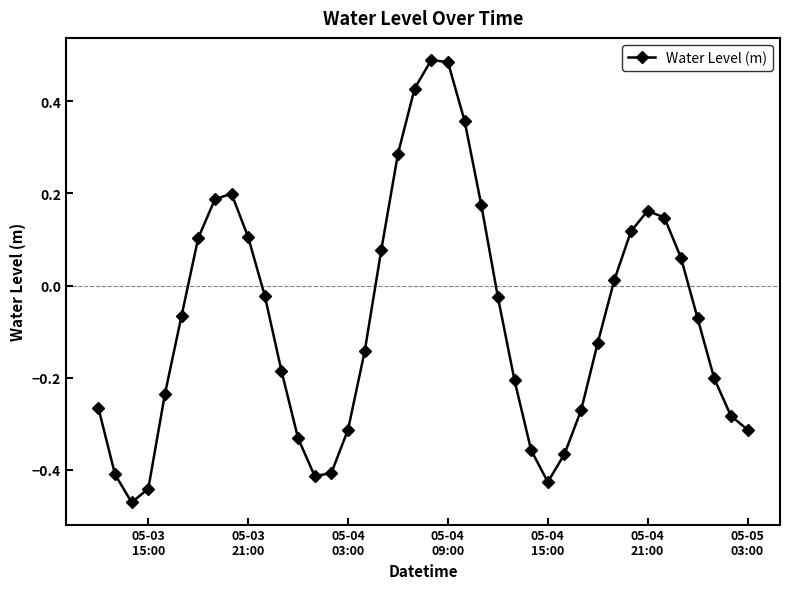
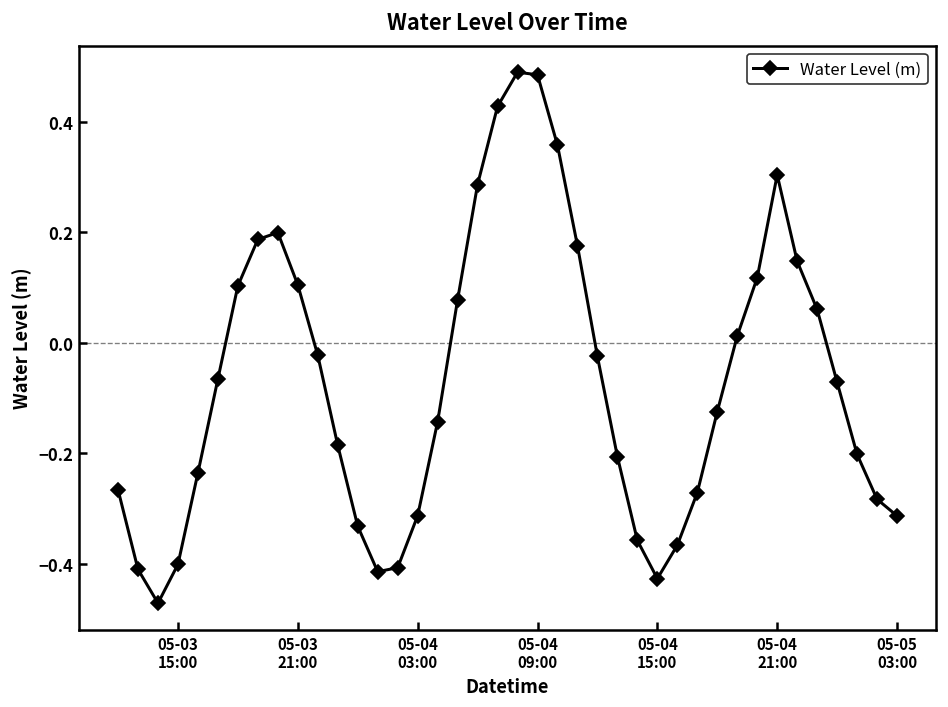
  {
-   "05-03 15:00": -0.44,
+   "05-03 15:00": -0.40,
    "05-03 21:00": 0.10,
    "05-04 03:00": -0.31,
    "05-04 09:00": 0.48,
    "05-04 15:00": -0.43,
-   "05-04 21:00": 0.16,
+   "05-04 21:00": 0.30,
    "05-05 03:00": -0.31
  }
